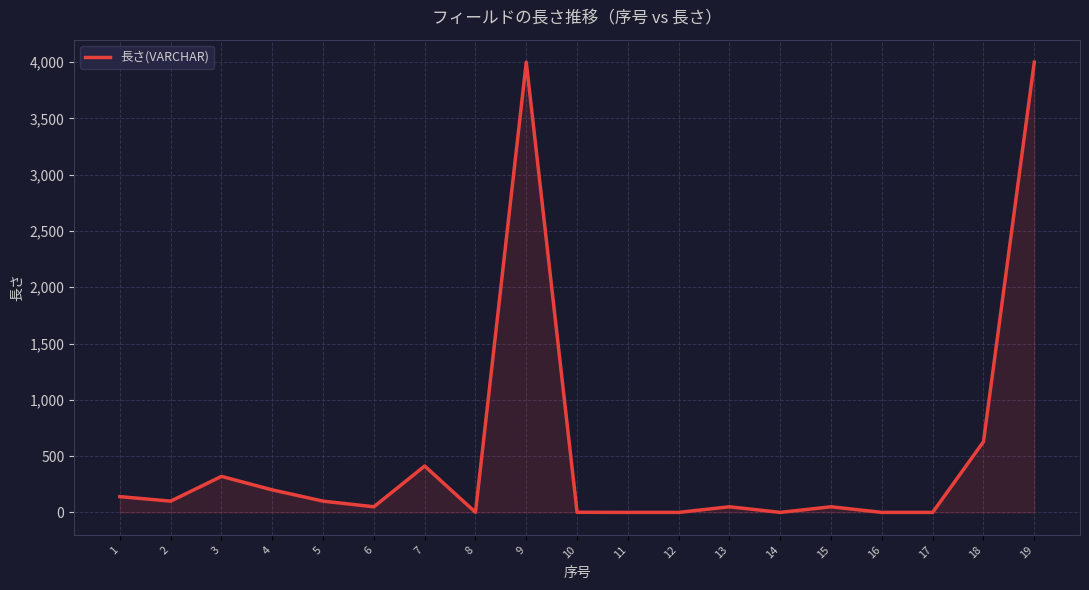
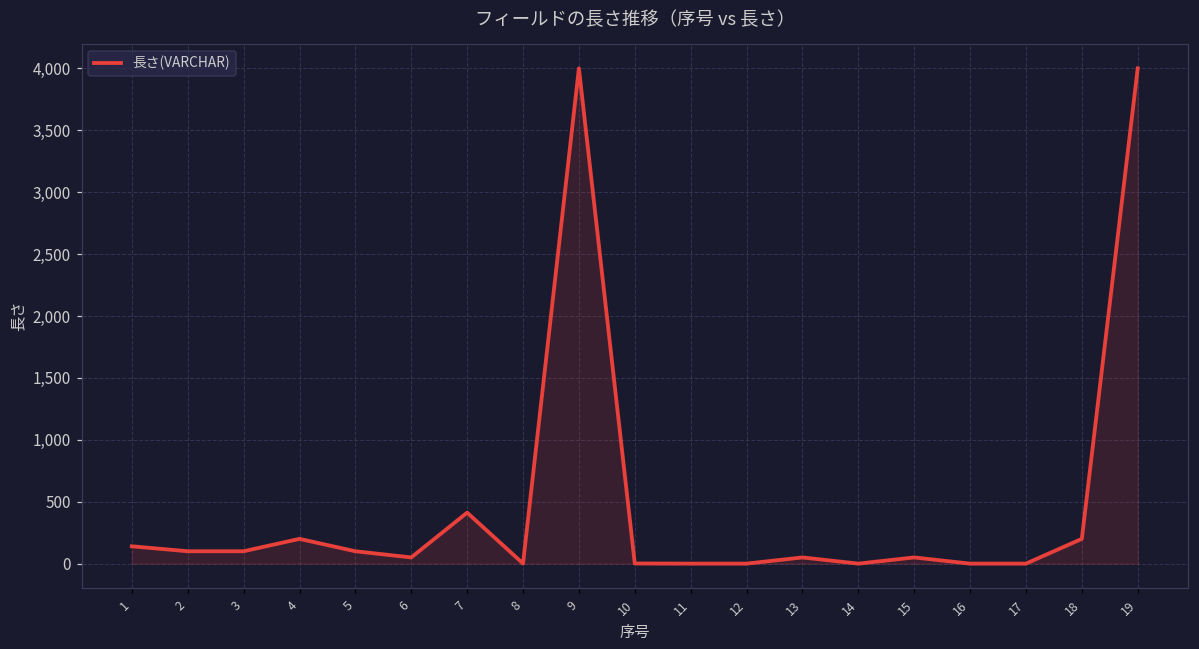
  {
    "1": "140",
    "2": "100",
-   "3": "320",
+   "3": "100",
    "4": "200",
    "5": "100",
    "6": "50",
    "7": "410",
    "8": "0",
    "9": "4,000",
    "10": "0",
    "11": "0",
    "12": "0",
    "13": "50",
    "14": "0",
    "15": "50",
    "16": "0",
    "17": "0",
-   "18": "630",
+   "18": "200",
    "19": "4,000"
  }
